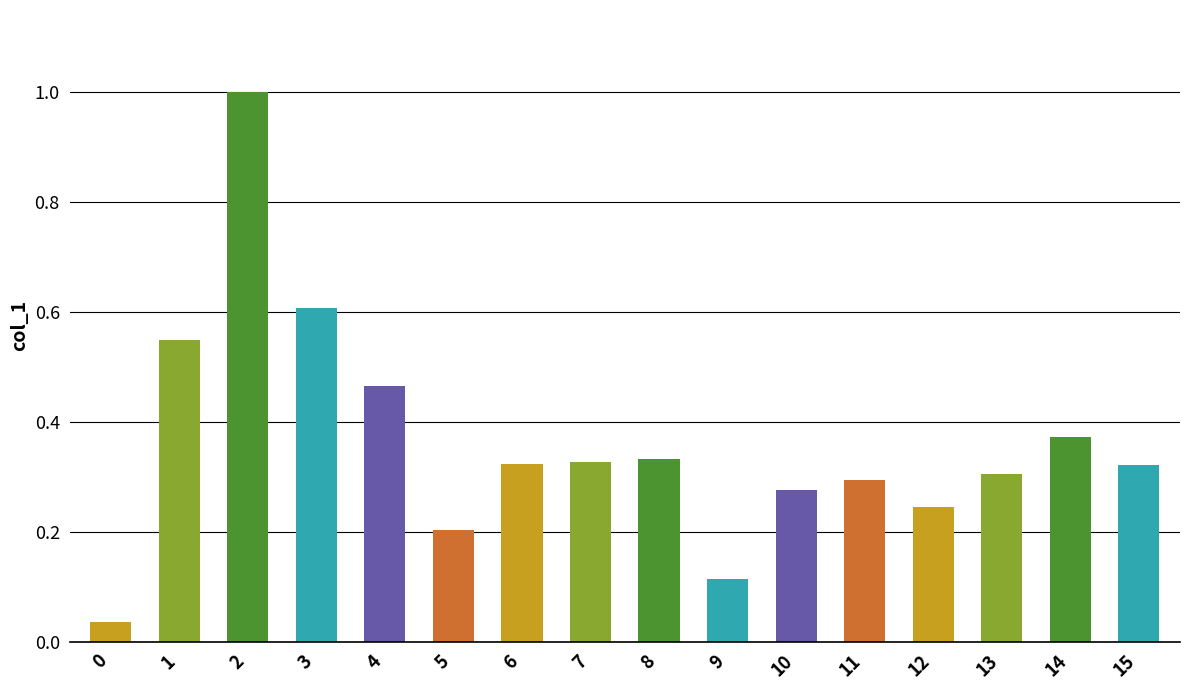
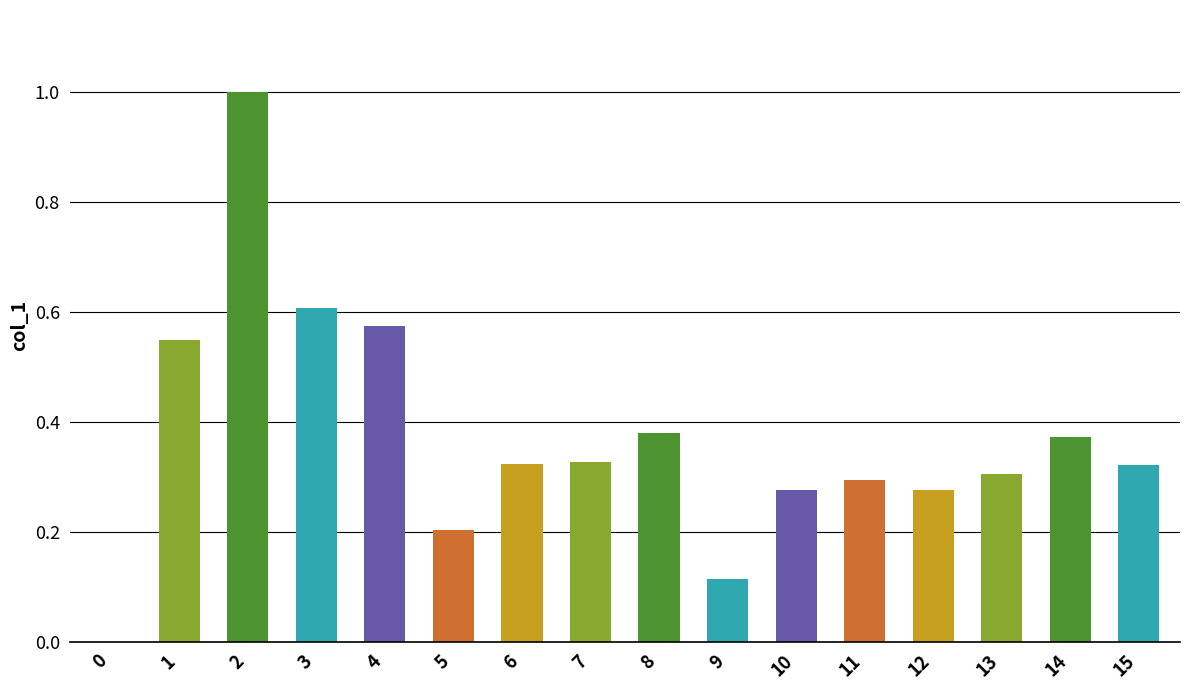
  {
-   "0": 0.04,
+   "0": 0.00,
    "1": 0.55,
    "2": 1.00,
    "3": 0.61,
-   "4": 0.47,
+   "4": 0.57,
    "5": 0.20,
    "6": 0.32,
    "7": 0.33,
-   "8": 0.33,
+   "8": 0.38,
    "9": 0.11,
    "10": 0.28,
    "11": 0.29,
-   "12": 0.25,
+   "12": 0.28,
    "13": 0.31,
    "14": 0.37,
    "15": 0.32
  }
